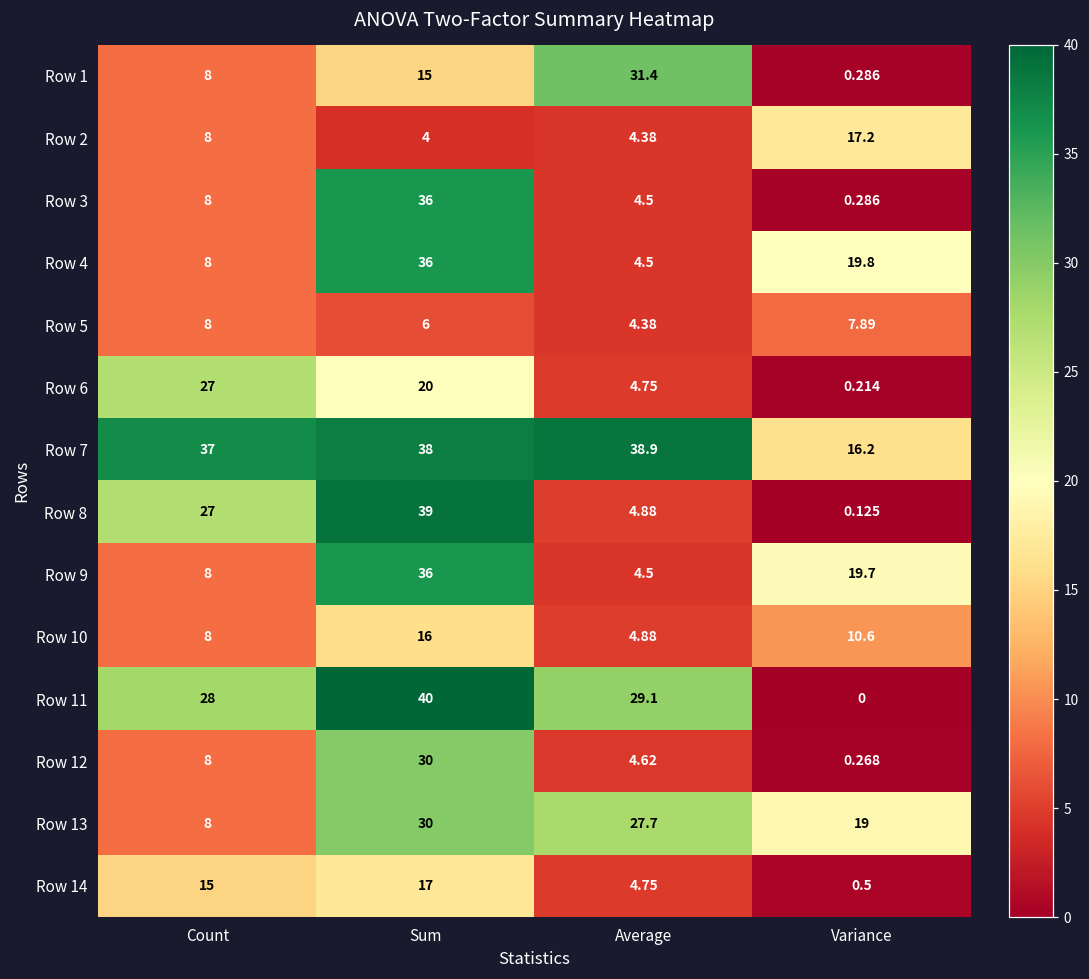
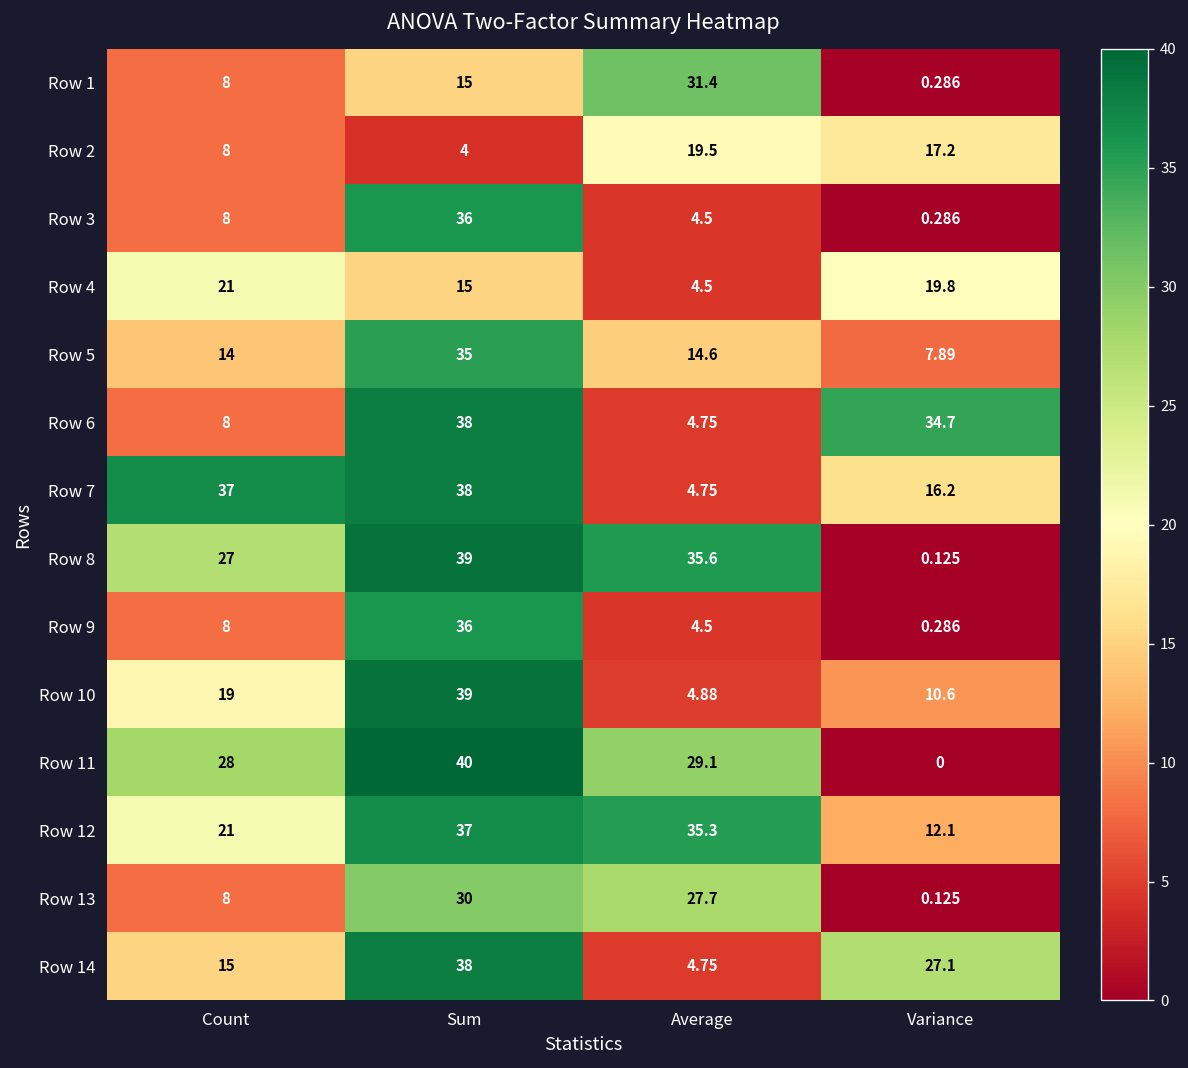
  {
    "Row 1": {
      "Count": 8,
      "Sum": 15,
      "Average": 31.4,
      "Variance": 0.286
    },
    "Row 2": {
      "Count": 8,
      "Sum": 4,
-     "Average": 4.38,
+     "Average": 19.5,
      "Variance": 17.2
    },
    "Row 3": {
      "Count": 8,
      "Sum": 36,
      "Average": 4.5,
      "Variance": 0.286
    },
    "Row 4": {
-     "Count": 8,
-     "Sum": 36,
+     "Count": 21,
+     "Sum": 15,
      "Average": 4.5,
      "Variance": 19.8
    },
    "Row 5": {
-     "Count": 8,
-     "Sum": 6,
-     "Average": 4.38,
+     "Count": 14,
+     "Sum": 35,
+     "Average": 14.6,
      "Variance": 7.89
    },
    "Row 6": {
-     "Count": 27,
-     "Sum": 20,
+     "Count": 8,
+     "Sum": 38,
      "Average": 4.75,
-     "Variance": 0.214
+     "Variance": 34.7
    },
    "Row 7": {
      "Count": 37,
      "Sum": 38,
-     "Average": 38.9,
+     "Average": 4.75,
      "Variance": 16.2
    },
    "Row 8": {
      "Count": 27,
      "Sum": 39,
-     "Average": 4.88,
+     "Average": 35.6,
      "Variance": 0.125
    },
    "Row 9": {
      "Count": 8,
      "Sum": 36,
      "Average": 4.5,
-     "Variance": 19.7
+     "Variance": 0.286
    },
    "Row 10": {
-     "Count": 8,
-     "Sum": 16,
+     "Count": 19,
+     "Sum": 39,
      "Average": 4.88,
      "Variance": 10.6
    },
    "Row 11": {
      "Count": 28,
      "Sum": 40,
      "Average": 29.1,
      "Variance": 0
    },
    "Row 12": {
-     "Count": 8,
-     "Sum": 30,
-     "Average": 4.62,
-     "Variance": 0.268
+     "Count": 21,
+     "Sum": 37,
+     "Average": 35.3,
+     "Variance": 12.1
    },
    "Row 13": {
      "Count": 8,
      "Sum": 30,
      "Average": 27.7,
-     "Variance": 19
+     "Variance": 0.125
    },
    "Row 14": {
      "Count": 15,
-     "Sum": 17,
+     "Sum": 38,
      "Average": 4.75,
-     "Variance": 0.5
+     "Variance": 27.1
    }
  }
